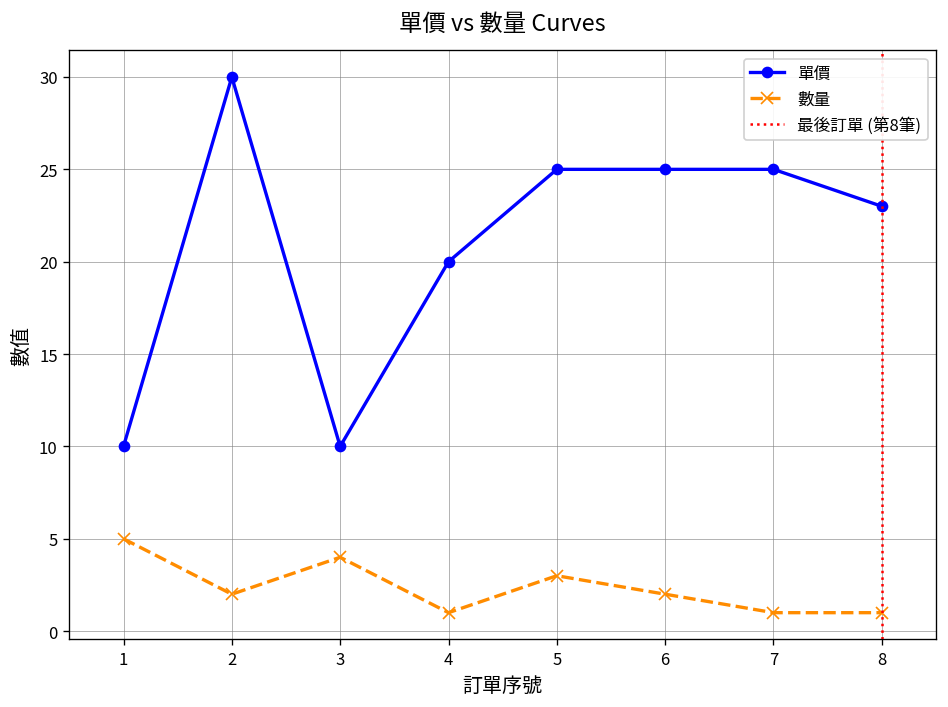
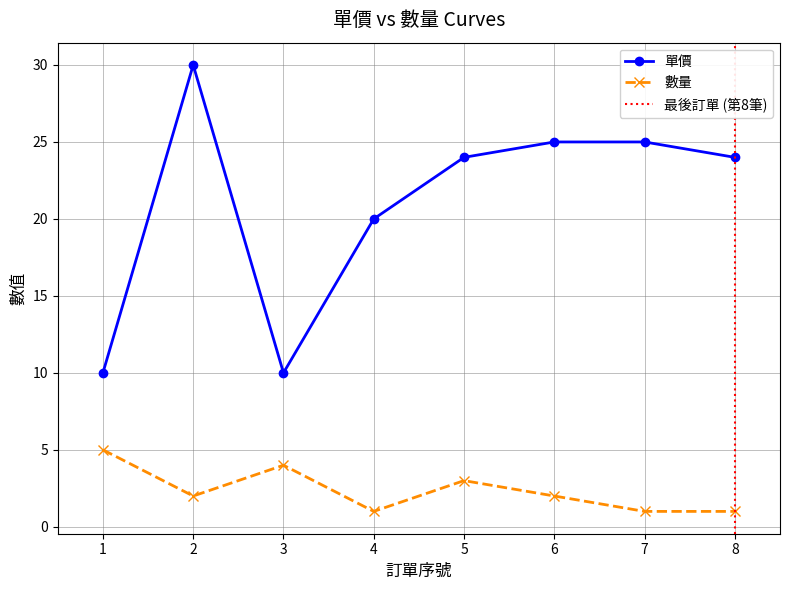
  {
    "單價": {
      "1": 10,
      "2": 30,
      "3": 10,
      "4": 20,
-     "5": 25,
+     "5": 24,
      "6": 25,
      "7": 25,
-     "8": 23
+     "8": 24
    },
    "數量": {
      "1": 5,
      "2": 2,
      "3": 4,
      "4": 1,
      "5": 3,
      "6": 2,
      "7": 1,
      "8": 1
    }
  }
